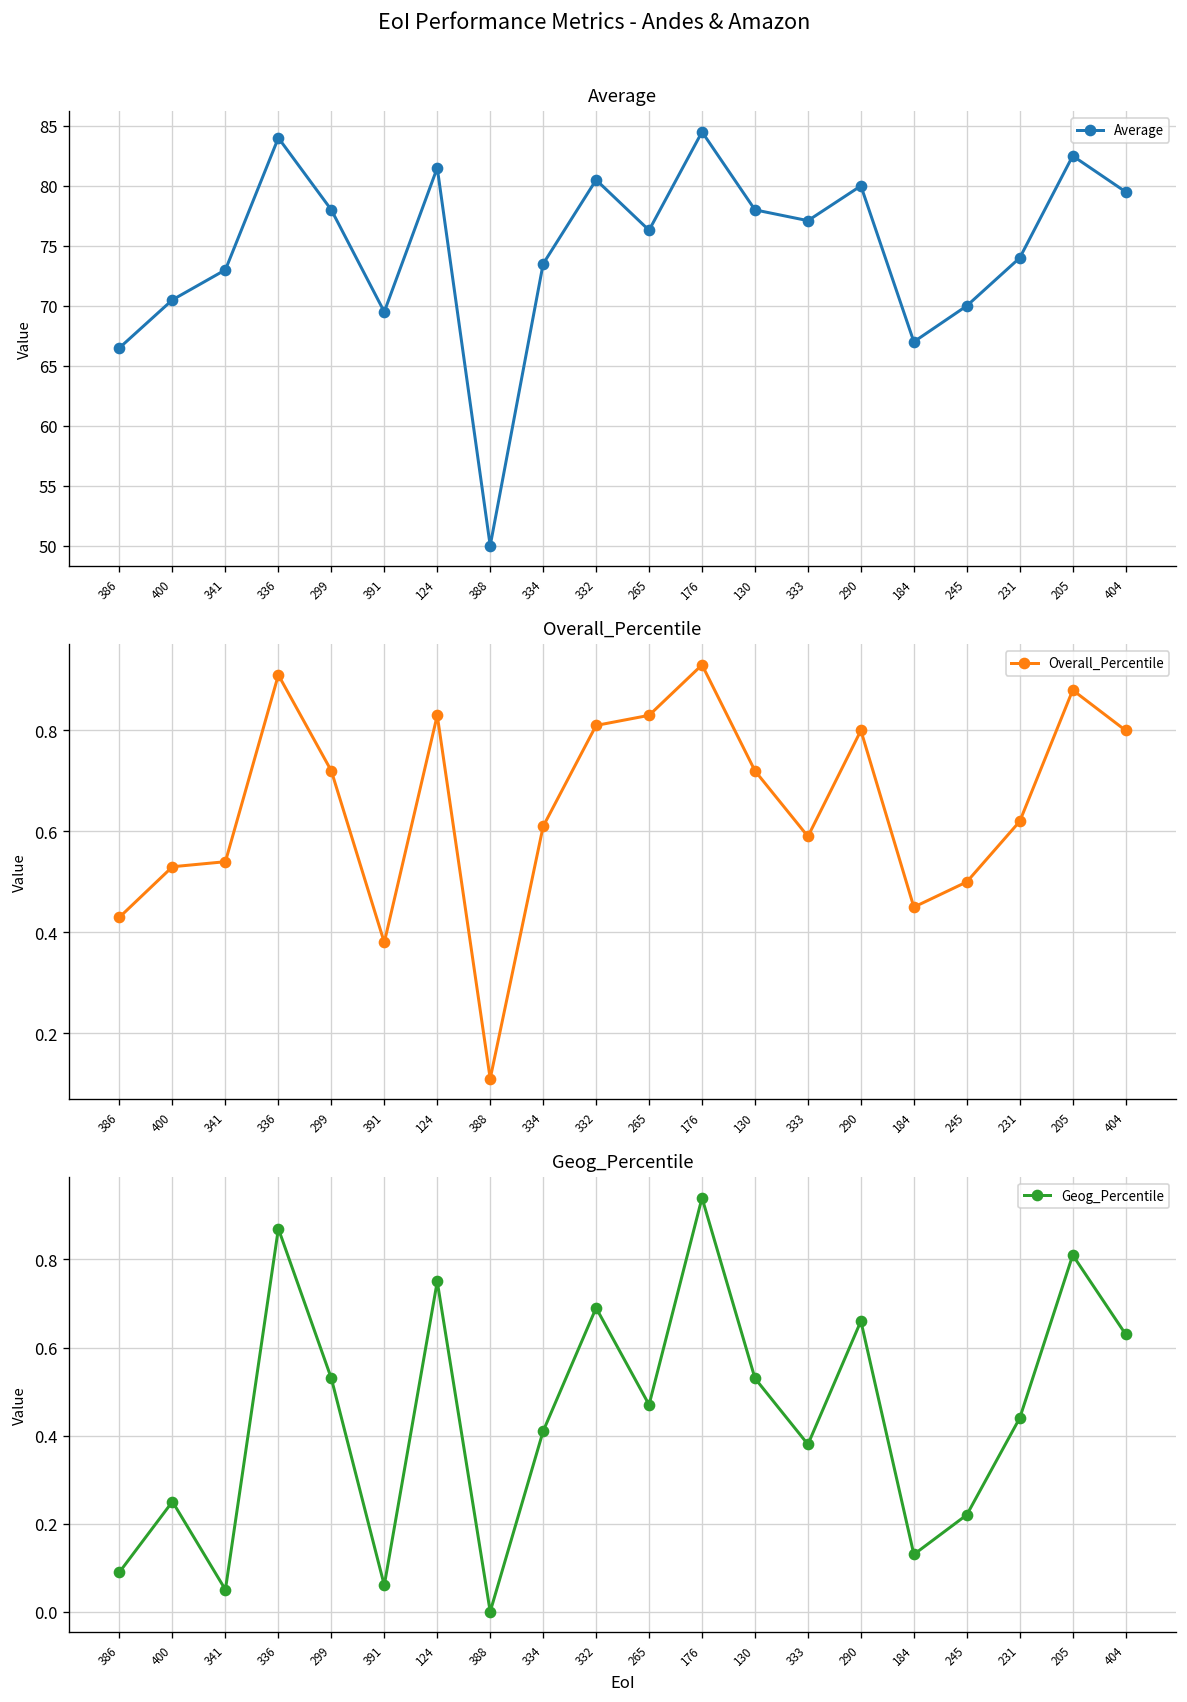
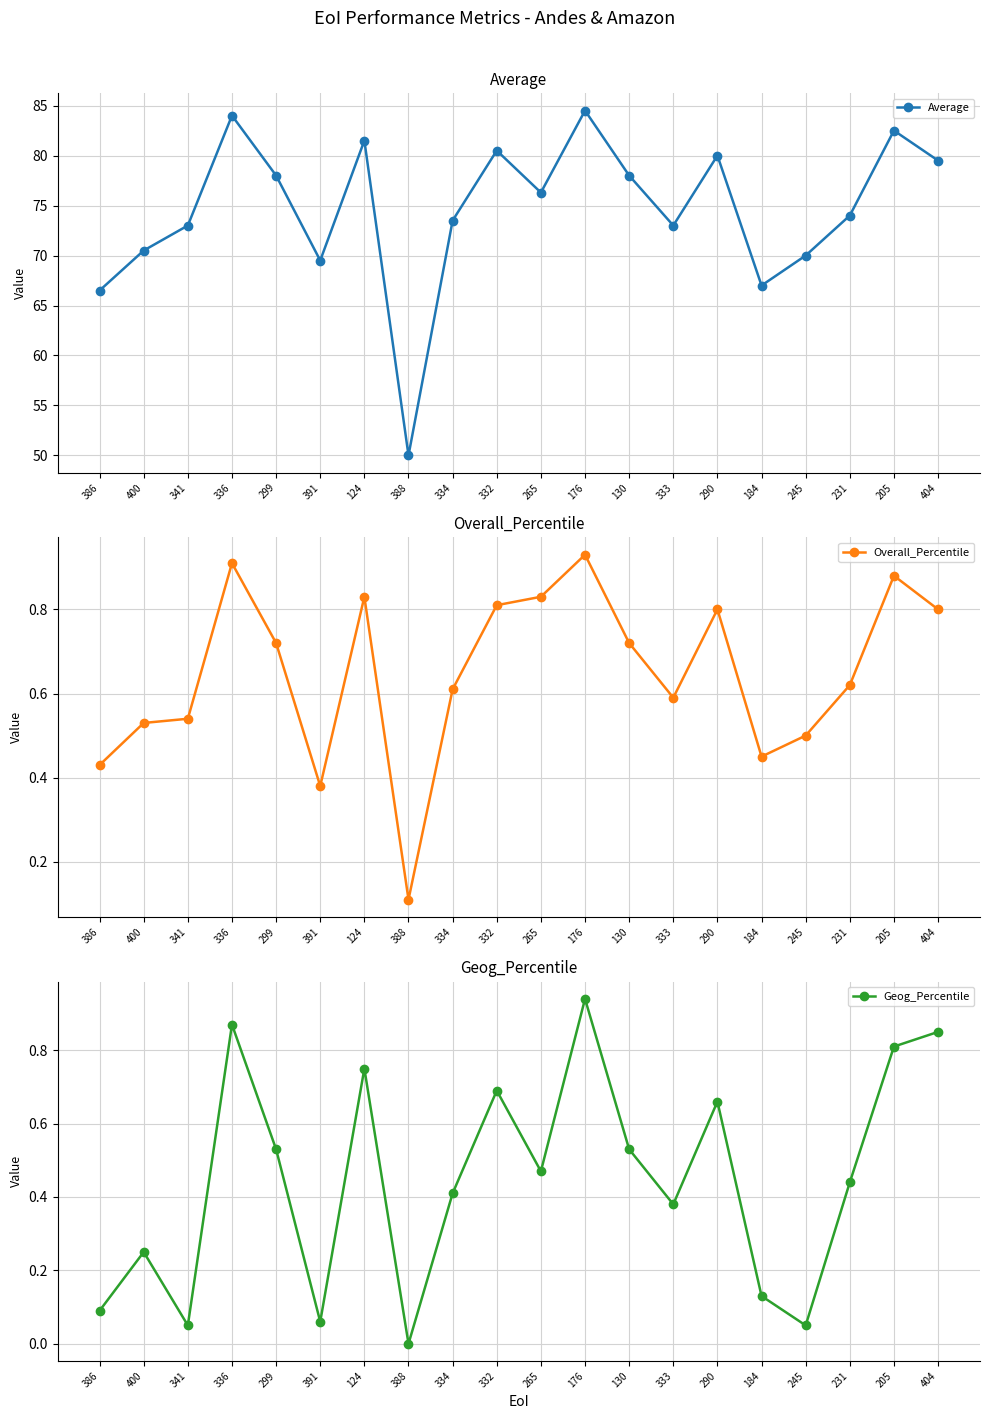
  {
    "Average": {
      "386": 67,
      "400": 71,
      "341": 73,
      "336": 84,
      "299": 78,
      "391": 70,
      "124": 82,
      "388": 50,
      "334": 74,
      "332": 81,
      "265": 76,
      "176": 85,
      "130": 78,
-     "333": 77,
+     "333": 73,
      "290": 80,
      "184": 67,
      "245": 70,
      "231": 74,
      "205": 83,
      "404": 80
    },
    "Overall_Percentile": {
      "386": 0.43,
      "400": 0.53,
      "341": 0.54,
      "336": 0.91,
      "299": 0.72,
      "391": 0.38,
      "124": 0.83,
      "388": 0.11,
      "334": 0.61,
      "332": 0.81,
      "265": 0.83,
      "176": 0.93,
      "130": 0.72,
      "333": 0.59,
      "290": 0.80,
      "184": 0.45,
      "245": 0.50,
      "231": 0.62,
      "205": 0.88,
      "404": 0.80
    },
    "Geog_Percentile": {
      "386": 0.09,
      "400": 0.25,
      "341": 0.05,
      "336": 0.87,
      "299": 0.53,
      "391": 0.06,
      "124": 0.75,
      "388": 0.00,
      "334": 0.41,
      "332": 0.69,
      "265": 0.47,
      "176": 0.94,
      "130": 0.53,
      "333": 0.38,
      "290": 0.66,
      "184": 0.13,
-     "245": 0.22,
+     "245": 0.05,
      "231": 0.44,
      "205": 0.81,
-     "404": 0.63
+     "404": 0.85
    }
  }
